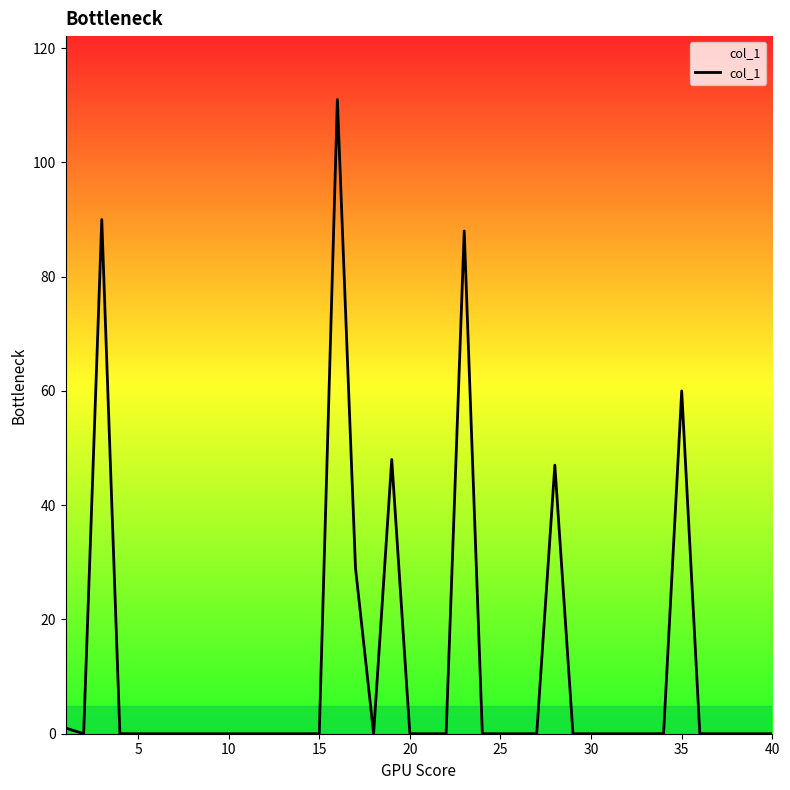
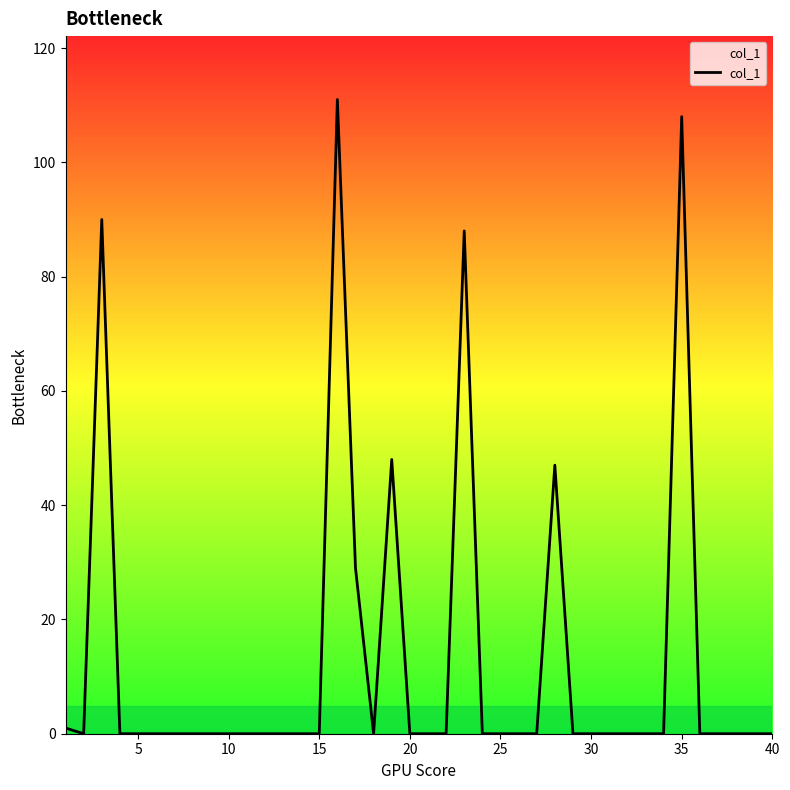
  {
-   "35": 60
+   "35": 108
  }
